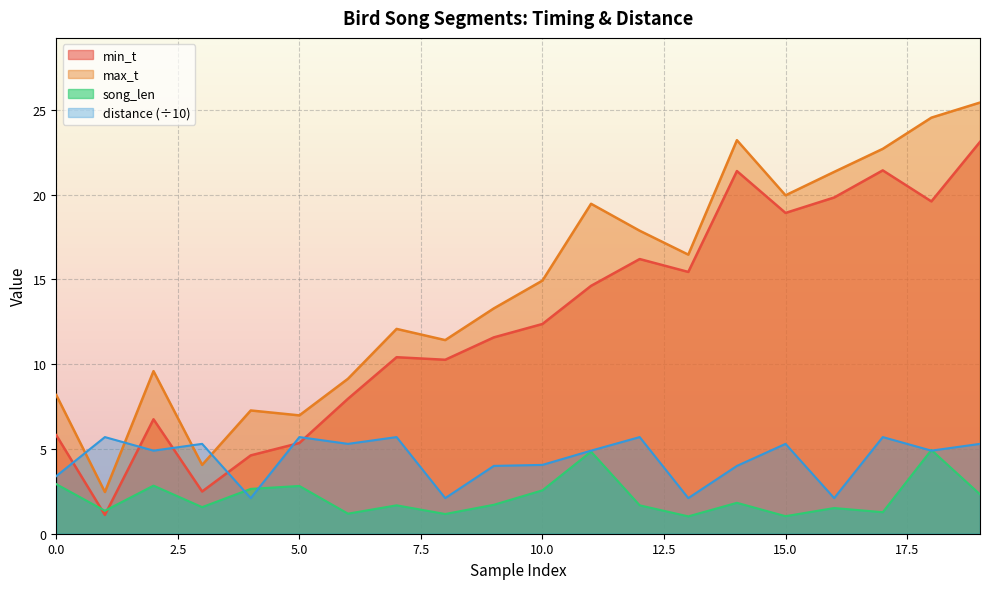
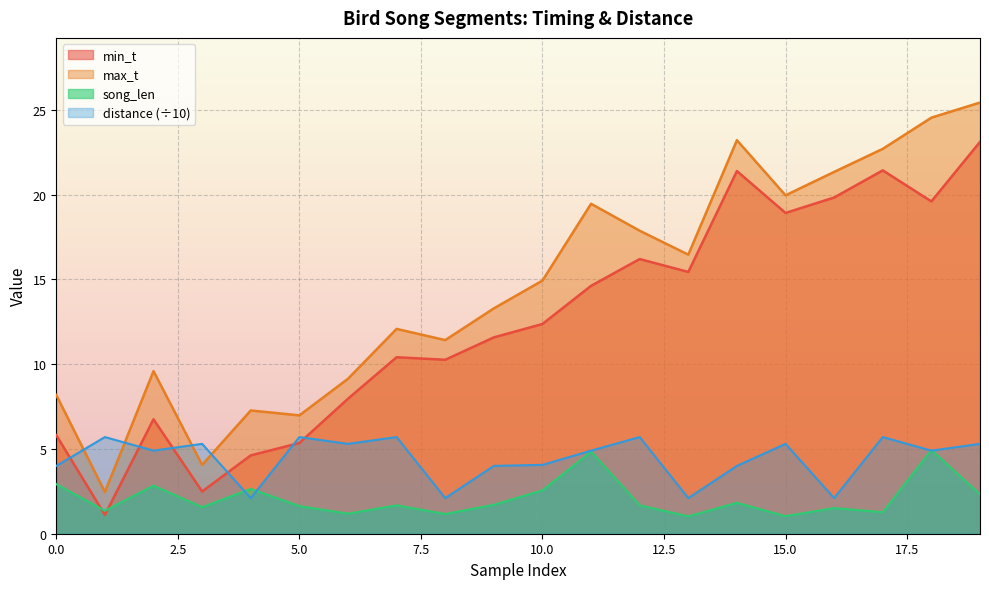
  {
    "song_len": {
      "0.0": 2.9,
-     "5.0": 2.8,
+     "5.0": 1.6,
      "10.0": 2.6,
      "15.0": 1.0
    },
    "distance (÷10)": {
-     "0.0": 3.4,
+     "0.0": 4.0,
      "5.0": 5.7,
      "10.0": 4.1,
      "15.0": 5.3
    }
  }
